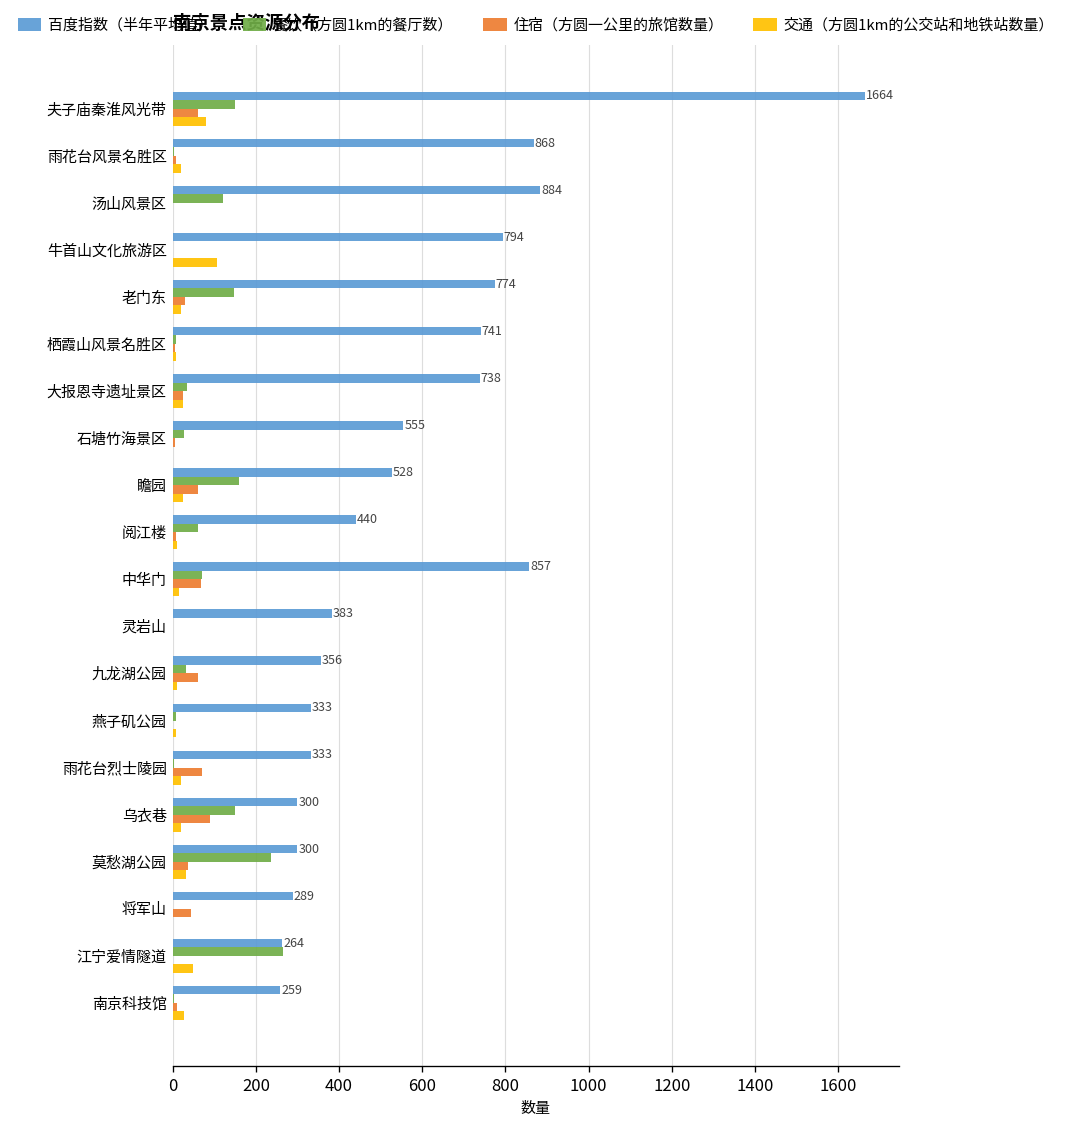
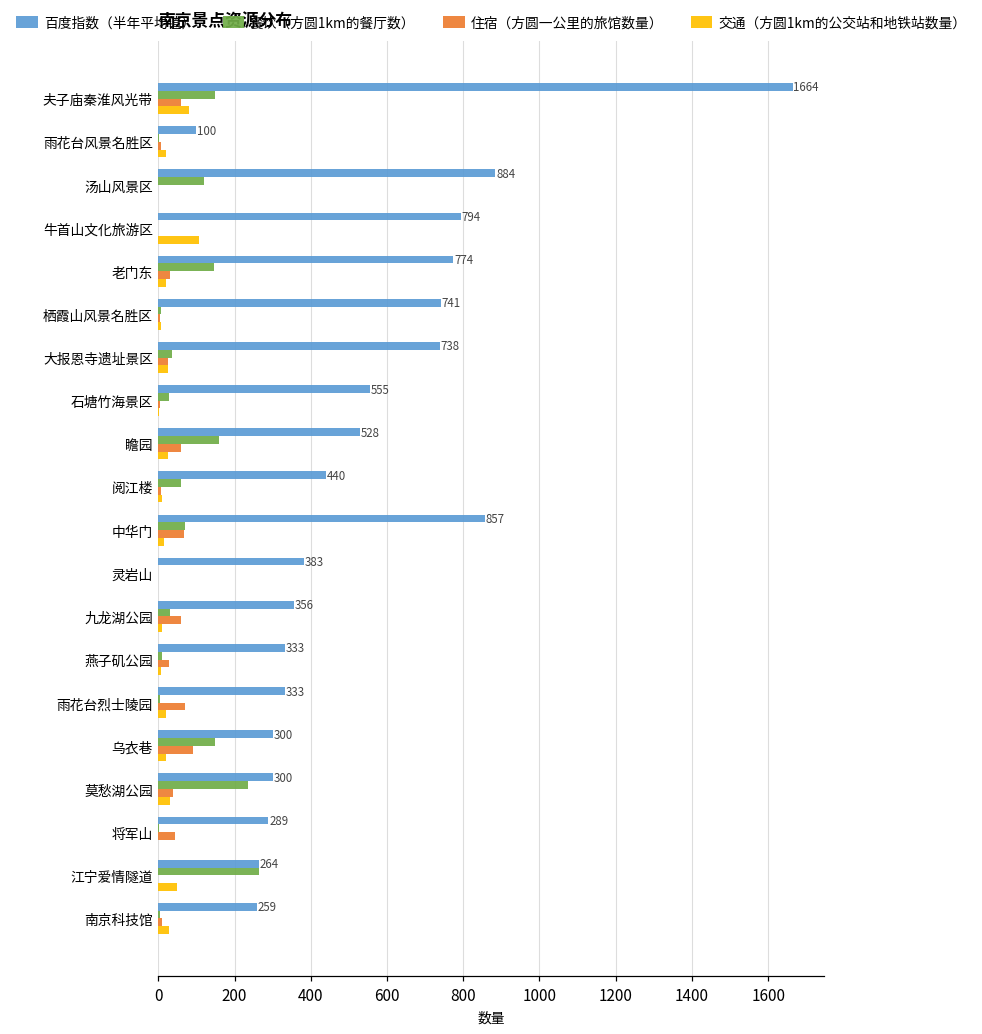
  {
    "百度指数（半年平均值）": {
      "夫子庙秦淮风光带": 1664,
-     "雨花台风景名胜区": 868,
+     "雨花台风景名胜区": 100,
      "汤山风景区": 884,
      "牛首山文化旅游区": 794,
      "老门东": 774,
      "栖霞山风景名胜区": 741,
      "大报恩寺遗址景区": 738,
      "石塘竹海景区": 555,
      "瞻园": 528,
      "阅江楼": 440,
      "中华门": 857,
      "灵岩山": 383,
      "九龙湖公园": 356,
      "燕子矶公园": 333,
      "雨花台烈士陵园": 333,
      "乌衣巷": 300,
      "莫愁湖公园": 300,
      "将军山": 289,
      "江宁爱情隧道": 264,
      "南京科技馆": 259
    },
    "餐饮（方圆1km的餐厅数）": {
      "夫子庙秦淮风光带": 150,
      "汤山风景区": 120,
      "牛首山文化旅游区": 0,
      "老门东": 150,
      "大报恩寺遗址景区": 40,
      "石塘竹海景区": 30,
      "瞻园": 160,
      "阅江楼": 60,
      "中华门": 70,
      "灵岩山": 0,
      "九龙湖公园": 30,
      "燕子矶公园": 10,
      "乌衣巷": 150,
      "莫愁湖公园": 240,
      "江宁爱情隧道": 270
    },
    "住宿（方圆一公里的旅馆数量）": {
      "夫子庙秦淮风光带": 60,
      "雨花台风景名胜区": 10,
      "汤山风景区": 0,
      "牛首山文化旅游区": 0,
      "老门东": 30,
      "大报恩寺遗址景区": 30,
      "瞻园": 60,
      "阅江楼": 10,
      "中华门": 70,
      "灵岩山": 0,
      "九龙湖公园": 60,
-     "燕子矶公园": 0,
+     "燕子矶公园": 30,
      "雨花台烈士陵园": 70,
      "乌衣巷": 90,
      "莫愁湖公园": 40,
      "将军山": 40,
      "江宁爱情隧道": 0,
      "南京科技馆": 10
    },
    "交通（方圆1km的公交站和地铁站数量）": {
      "夫子庙秦淮风光带": 80,
      "雨花台风景名胜区": 20,
      "汤山风景区": 0,
      "牛首山文化旅游区": 110,
      "老门东": 20,
      "大报恩寺遗址景区": 30,
      "瞻园": 30,
      "阅江楼": 10,
      "中华门": 20,
      "灵岩山": 0,
      "九龙湖公园": 10,
      "雨花台烈士陵园": 20,
      "乌衣巷": 20,
      "莫愁湖公园": 30,
      "将军山": 0,
      "江宁爱情隧道": 50,
      "南京科技馆": 30
    }
  }
